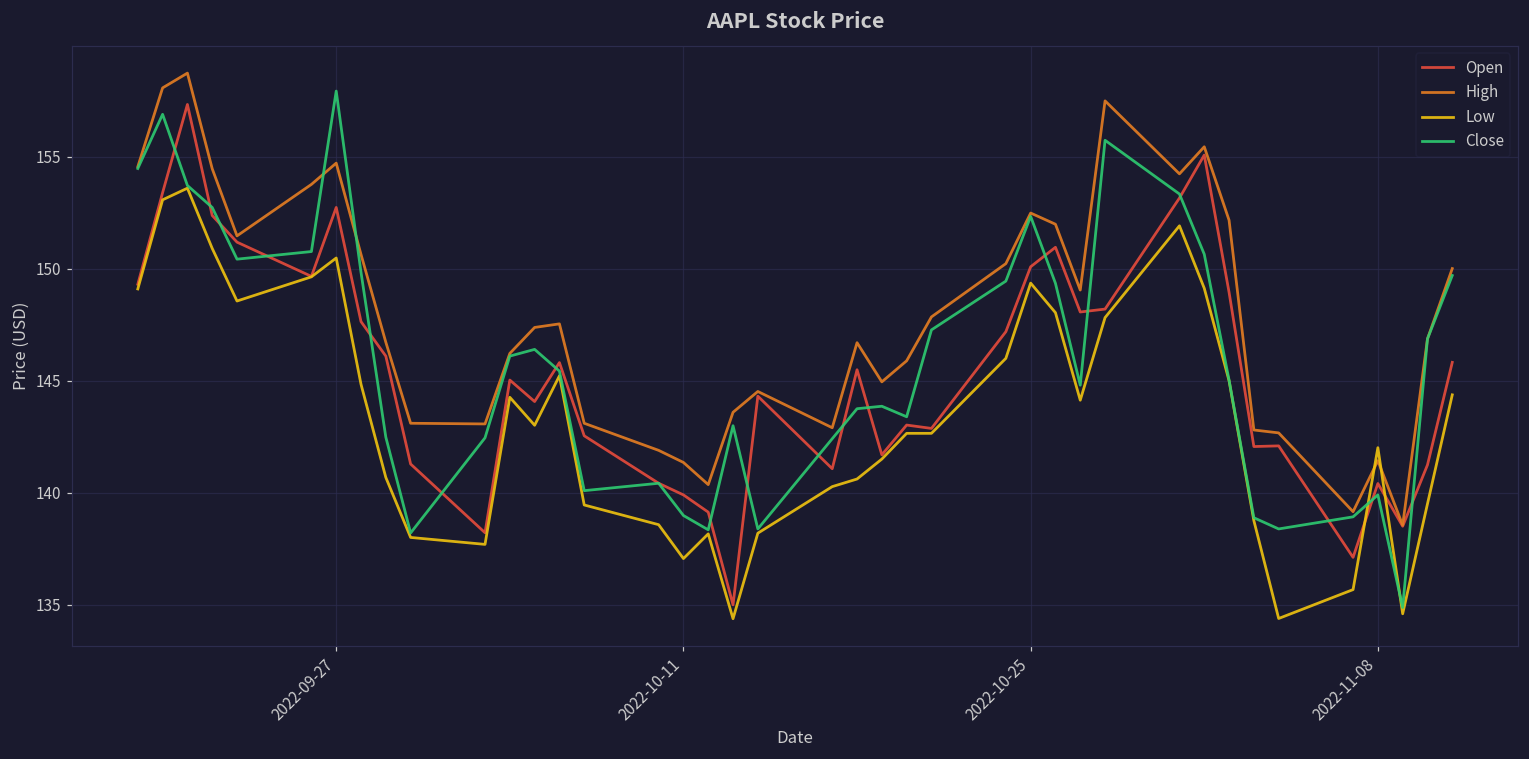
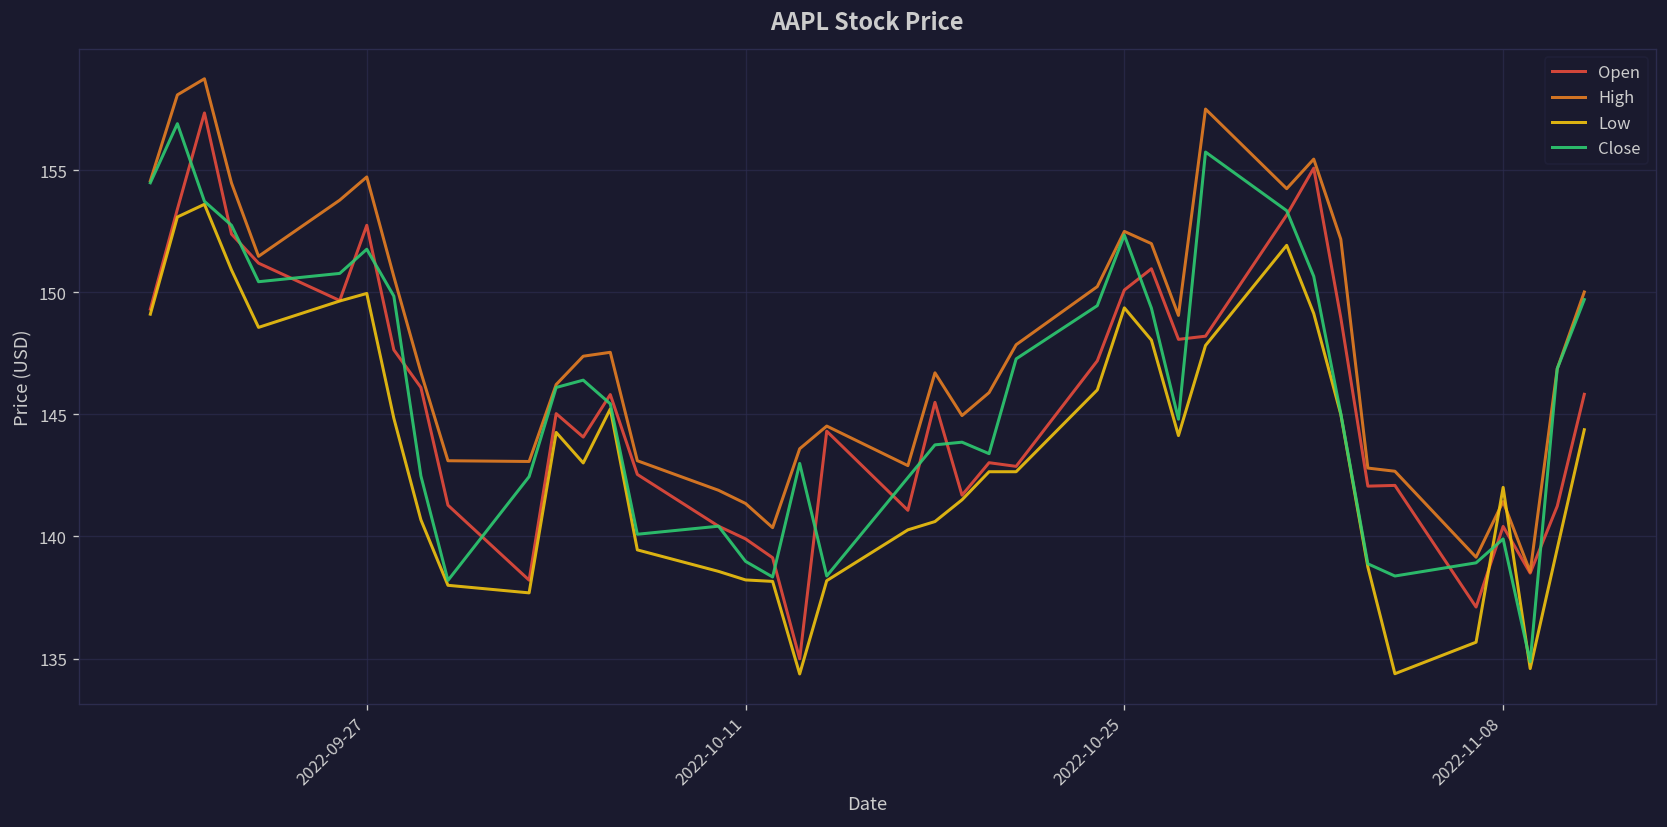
  {
    "Low": {
-     "2022-09-27": 150.5,
-     "2022-10-11": 137.1,
+     "2022-09-27": 149.9,
+     "2022-10-11": 138.2,
      "2022-10-25": 149.4,
      "2022-11-08": 142.0
    },
    "Close": {
-     "2022-09-27": 157.9,
+     "2022-09-27": 151.8,
      "2022-10-11": 139.0,
      "2022-10-25": 152.3,
      "2022-11-08": 139.9
    }
  }
